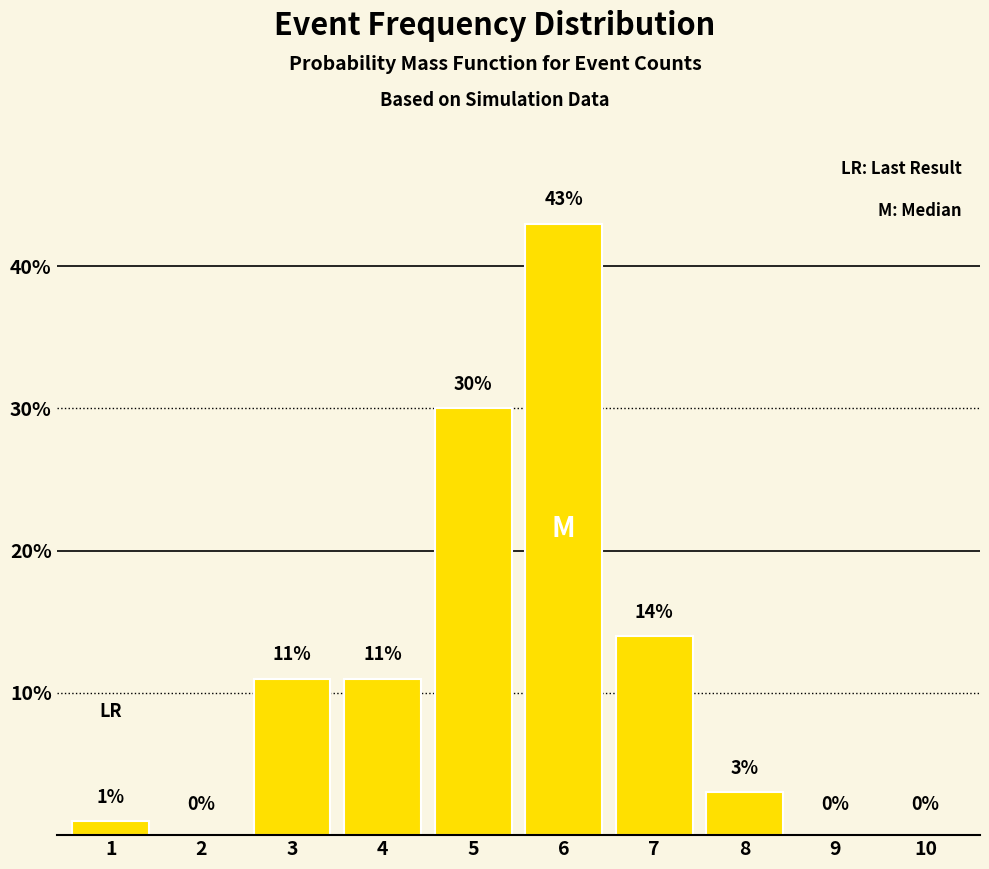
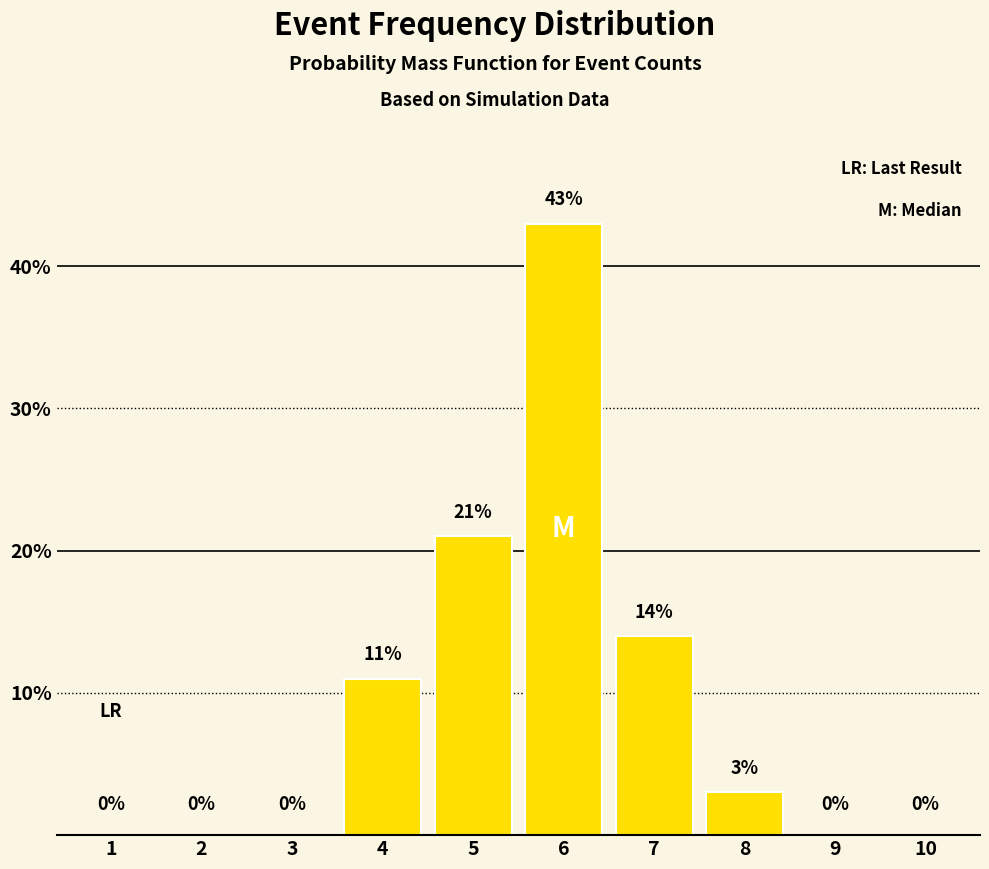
  {
-   "1": "1%",
+   "1": "0%",
    "2": "0%",
-   "3": "11%",
+   "3": "0%",
    "4": "11%",
-   "5": "30%",
+   "5": "21%",
    "6": "43%",
    "7": "14%",
    "8": "3%",
    "9": "0%",
    "10": "0%"
  }
